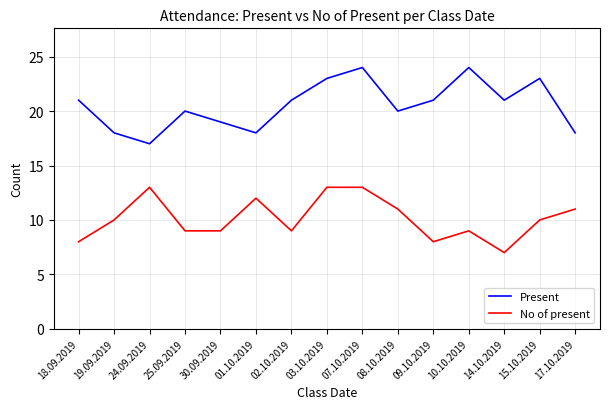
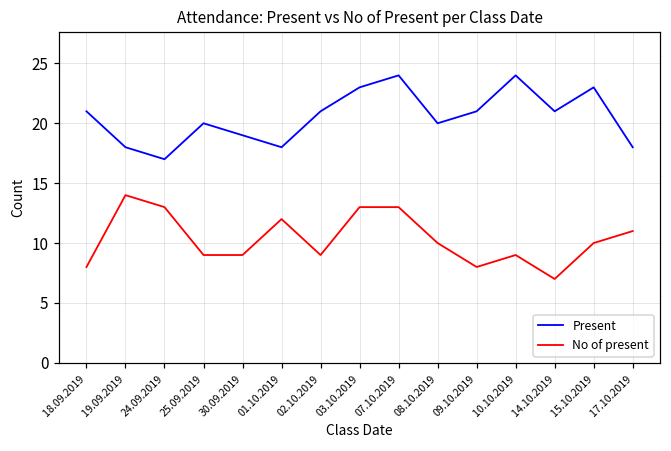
  {
    "Present": {
      "18.09.2019": 21,
      "19.09.2019": 18,
      "24.09.2019": 17,
      "25.09.2019": 20,
      "30.09.2019": 19,
      "01.10.2019": 18,
      "02.10.2019": 21,
      "03.10.2019": 23,
      "07.10.2019": 24,
      "08.10.2019": 20,
      "09.10.2019": 21,
      "10.10.2019": 24,
      "14.10.2019": 21,
      "15.10.2019": 23,
      "17.10.2019": 18
    },
    "No of present": {
      "18.09.2019": 8,
-     "19.09.2019": 10,
+     "19.09.2019": 14,
      "24.09.2019": 13,
      "25.09.2019": 9,
      "30.09.2019": 9,
      "01.10.2019": 12,
      "02.10.2019": 9,
      "03.10.2019": 13,
      "07.10.2019": 13,
-     "08.10.2019": 11,
+     "08.10.2019": 10,
      "09.10.2019": 8,
      "10.10.2019": 9,
      "14.10.2019": 7,
      "15.10.2019": 10,
      "17.10.2019": 11
    }
  }
